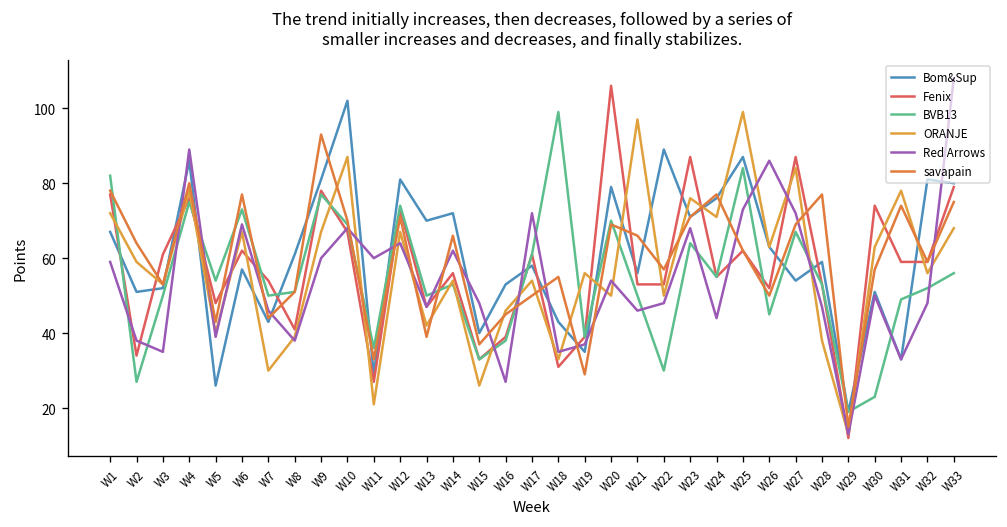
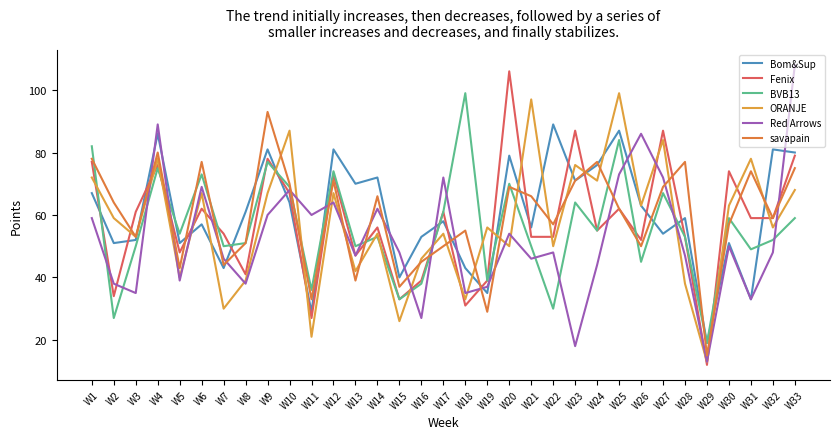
  {
    "Bom&Sup": {
      "W1": 67,
      "W2": 51,
      "W3": 52,
      "W4": 86,
-     "W5": 26,
+     "W5": 51,
      "W6": 57,
      "W7": 43,
      "W8": 61,
      "W9": 81,
-     "W10": 102,
+     "W10": 64,
      "W11": 29,
      "W12": 81,
      "W13": 70,
      "W14": 72,
      "W15": 40,
      "W16": 53,
      "W17": 58,
      "W18": 43,
      "W19": 35,
      "W20": 79,
      "W21": 56,
      "W22": 89,
      "W24": 76,
      "W25": 87,
      "W27": 54,
      "W28": 59,
      "W30": 51,
      "W32": 81,
      "W33": 80
    },
    "BVB13": {
      "W1": 82,
      "W2": 27,
      "W3": 50,
      "W4": 75,
      "W5": 54,
      "W6": 73,
      "W7": 50,
      "W9": 77,
      "W10": 69,
      "W11": 36,
      "W12": 74,
      "W13": 50,
      "W14": 53,
      "W16": 38,
      "W18": 99,
      "W20": 70,
      "W21": 50,
      "W22": 30,
      "W23": 64,
      "W25": 84,
      "W26": 45,
      "W27": 67,
-     "W30": 23,
+     "W30": 59,
      "W31": 49,
      "W32": 52,
-     "W33": 56
+     "W33": 59
    },
    "Red Arrows": {
      "W1": 59,
      "W2": 38,
      "W3": 35,
      "W4": 89,
      "W5": 39,
      "W6": 69,
      "W7": 46,
      "W8": 38,
      "W9": 60,
      "W10": 68,
      "W11": 60,
      "W12": 64,
      "W14": 62,
      "W15": 48,
      "W16": 27,
      "W17": 72,
      "W18": 35,
      "W19": 37,
      "W20": 54,
      "W21": 46,
      "W22": 48,
-     "W23": 68,
+     "W23": 18,
      "W24": 44,
      "W25": 73,
      "W26": 86,
      "W27": 72,
      "W28": 47,
      "W30": 50,
      "W32": 48
    }
  }
